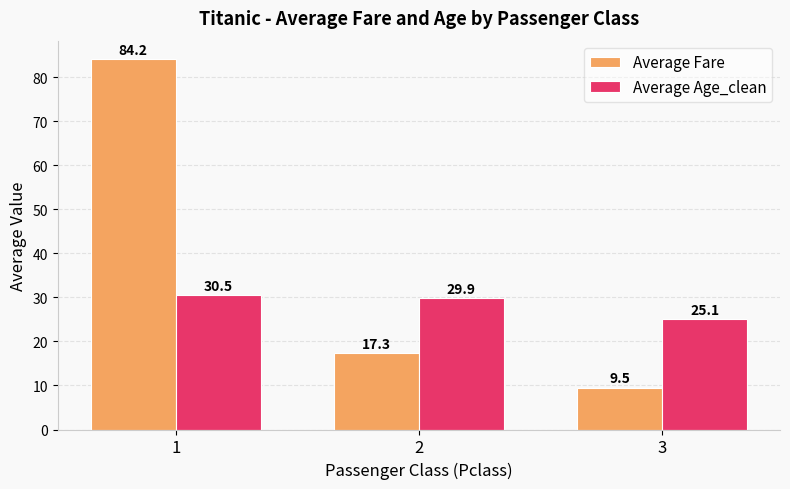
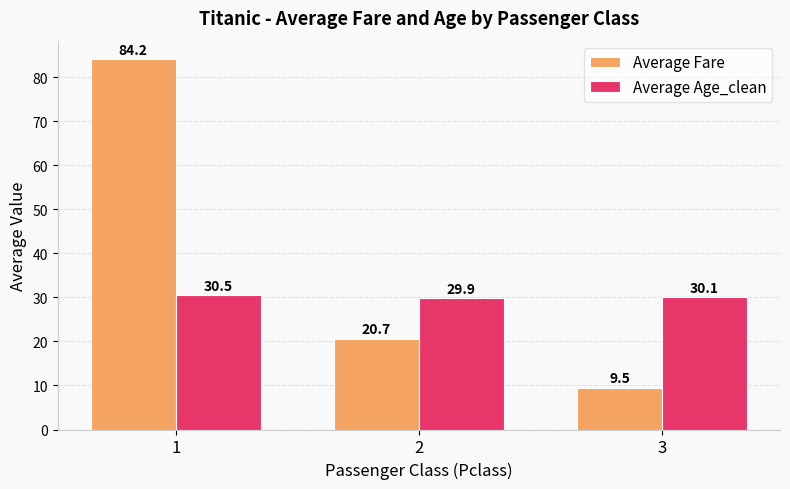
  {
    "Average Fare": {
      "1": 84.2,
-     "2": 17.3,
+     "2": 20.7,
      "3": 9.5
    },
    "Average Age_clean": {
      "1": 30.5,
      "2": 29.9,
-     "3": 25.1
+     "3": 30.1
    }
  }
